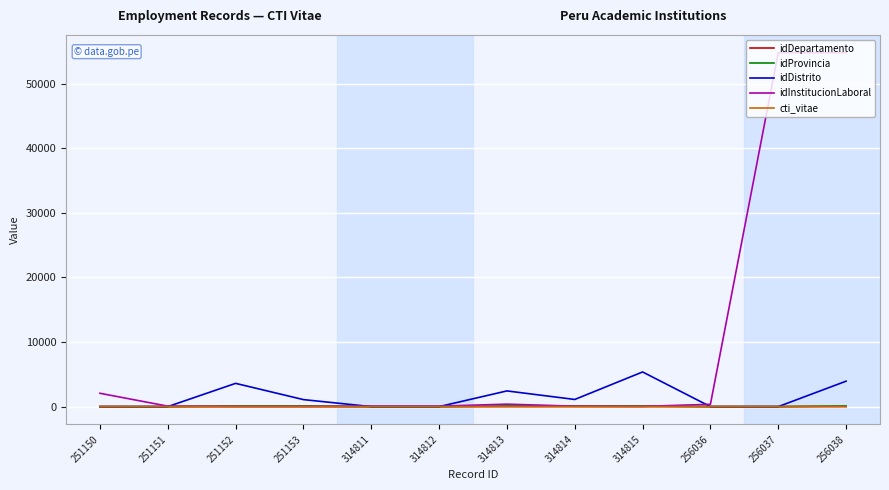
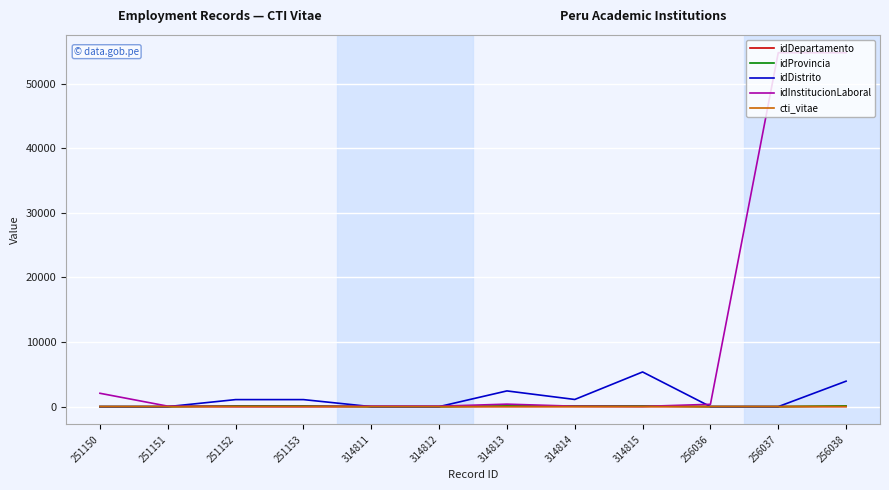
  {
    "idDistrito": {
-     "251152": 4000,
+     "251152": 1000,
      "251153": 1000,
      "314813": 2000,
      "314814": 1000,
      "314815": 5000,
      "256038": 4000
    },
    "idInstitucionLaboral": {
      "251150": 2000
    }
  }
